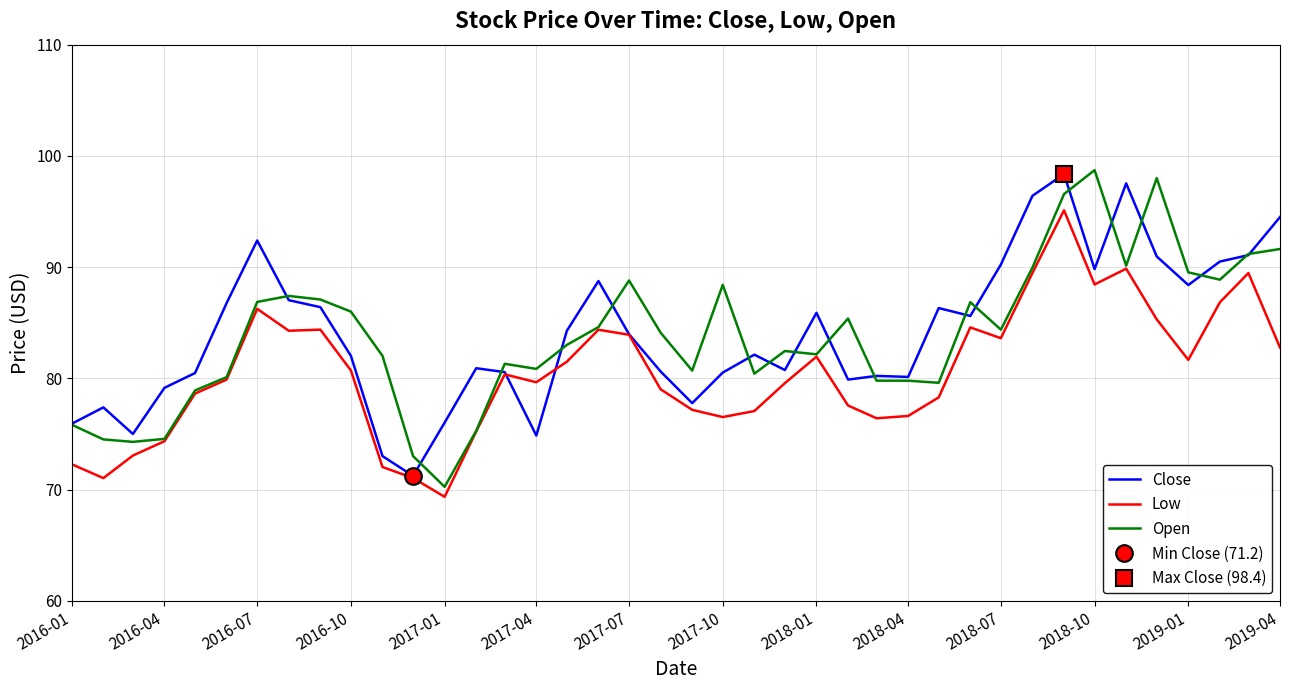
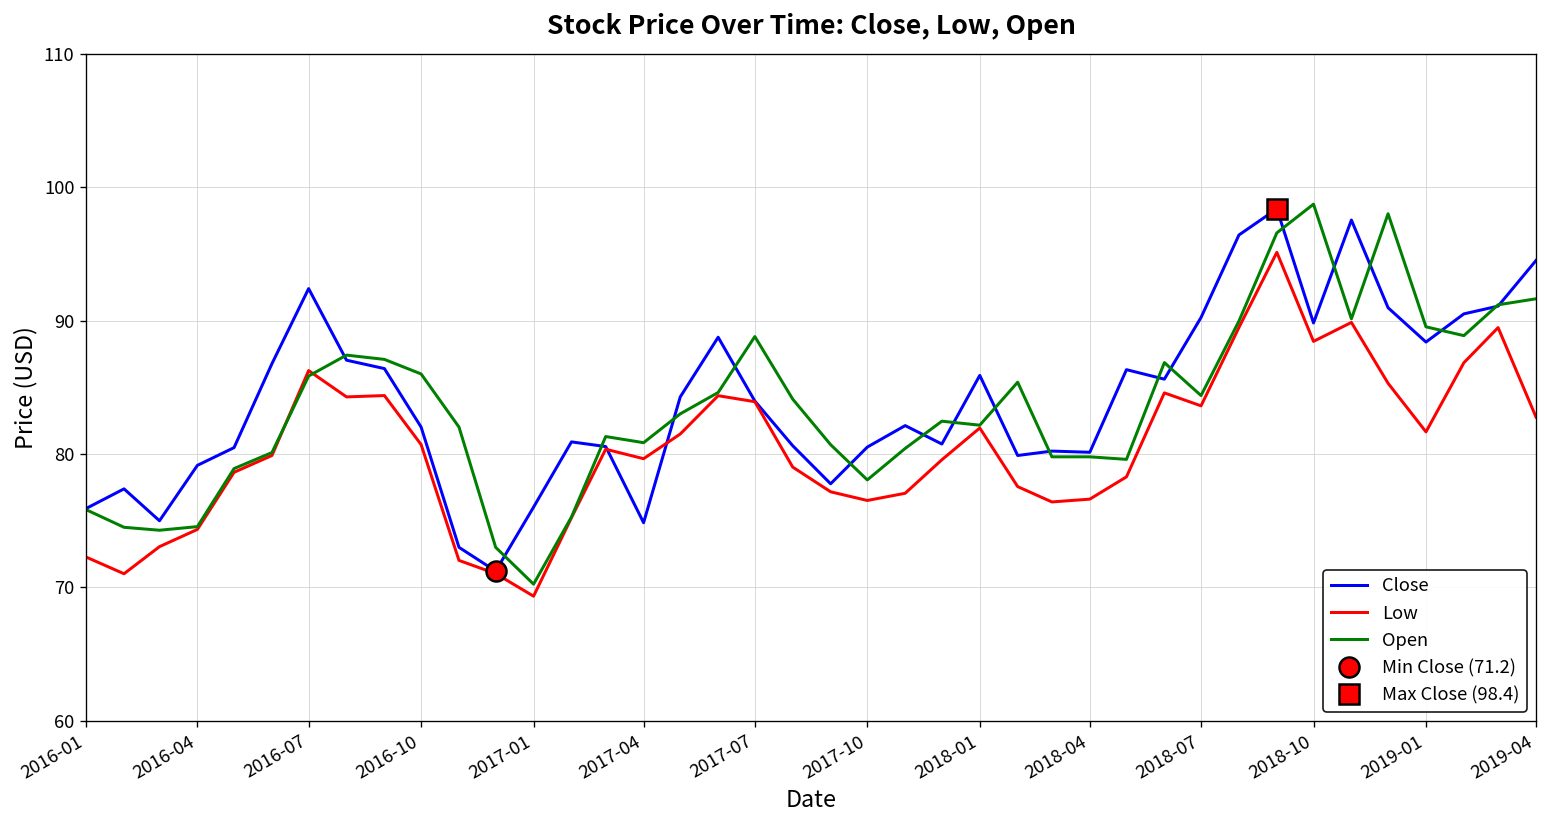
  {
    "Close": {
      "2016-04": 79.2,
      "2016-07": 92.4,
      "2016-10": 82.0,
      "2017-01": 76.0,
      "2017-04": 74.9,
      "2017-10": 80.5,
      "2018-01": 85.9,
      "2018-04": 80.1,
      "2018-07": 90.2,
      "2018-10": 89.8,
      "2019-01": 88.4,
      "2019-04": 94.5
    },
    "Open": {
-     "2016-07": 86.9,
+     "2016-07": 85.8,
      "2016-10": 86.0,
      "2017-01": 70.3,
      "2017-04": 80.8,
      "2017-07": 88.8,
-     "2017-10": 88.4,
+     "2017-10": 78.1,
      "2018-04": 79.8,
      "2018-07": 84.4,
      "2018-10": 98.7,
      "2019-01": 89.5,
      "2019-04": 91.6
    }
  }
